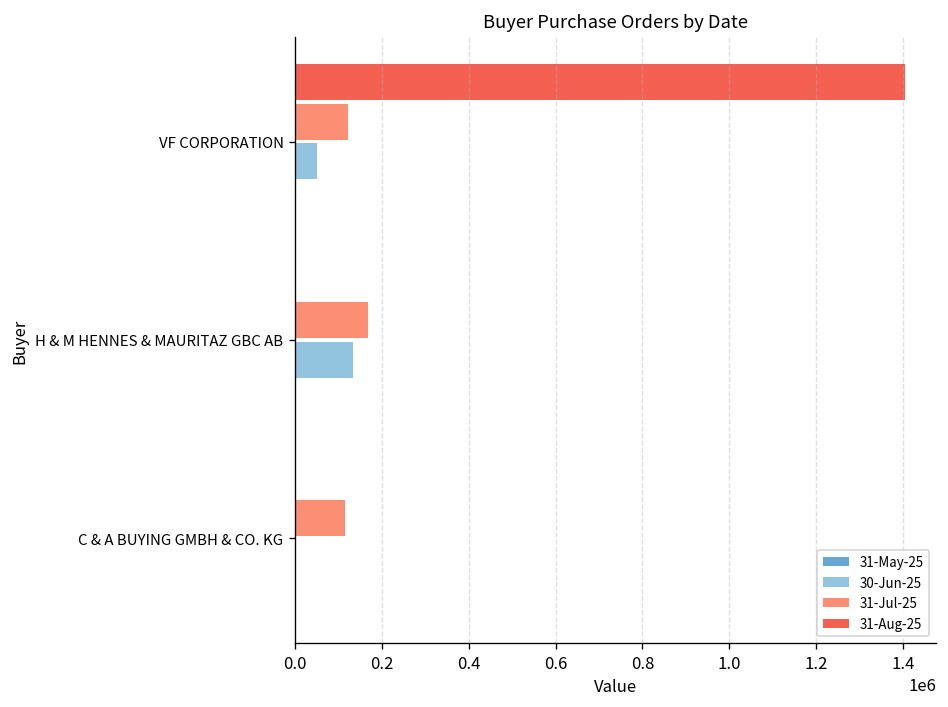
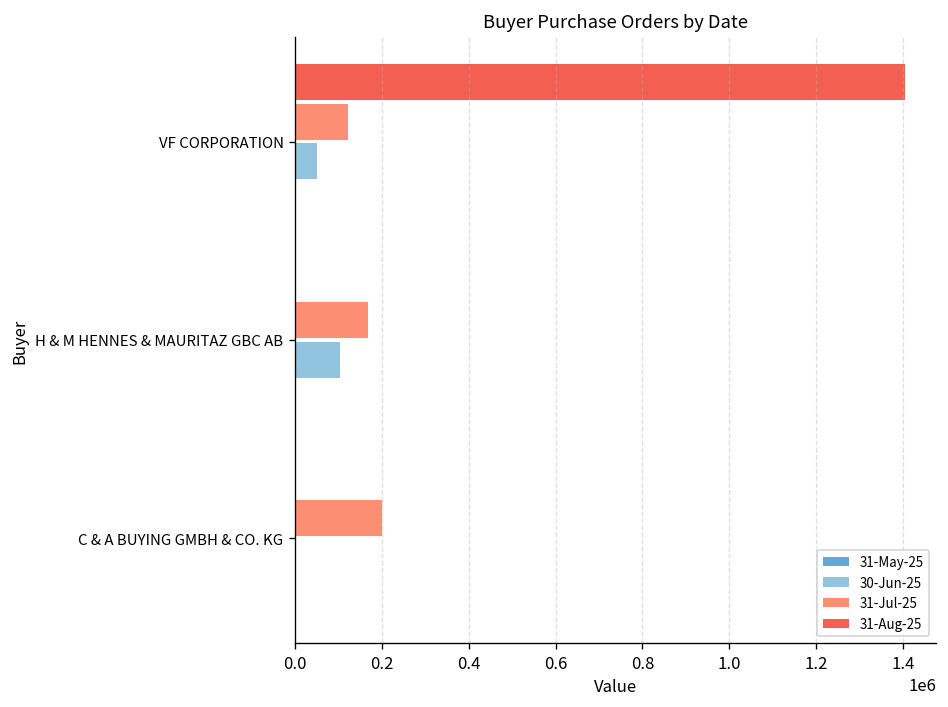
  {
    "31-May-25": {
      "VF CORPORATION": 0,
      "H & M HENNES & MAURITAZ GBC AB": 0,
      "C & A BUYING GMBH & CO. KG": 0
    },
    "30-Jun-25": {
      "VF CORPORATION": 50000,
-     "H & M HENNES & MAURITAZ GBC AB": 130000,
+     "H & M HENNES & MAURITAZ GBC AB": 100000,
      "C & A BUYING GMBH & CO. KG": 0
    },
    "31-Jul-25": {
      "VF CORPORATION": 120000,
      "H & M HENNES & MAURITAZ GBC AB": 170000,
-     "C & A BUYING GMBH & CO. KG": 110000
+     "C & A BUYING GMBH & CO. KG": 200000
    },
    "31-Aug-25": {
      "VF CORPORATION": 1410000,
      "H & M HENNES & MAURITAZ GBC AB": 0,
      "C & A BUYING GMBH & CO. KG": 0
    }
  }
